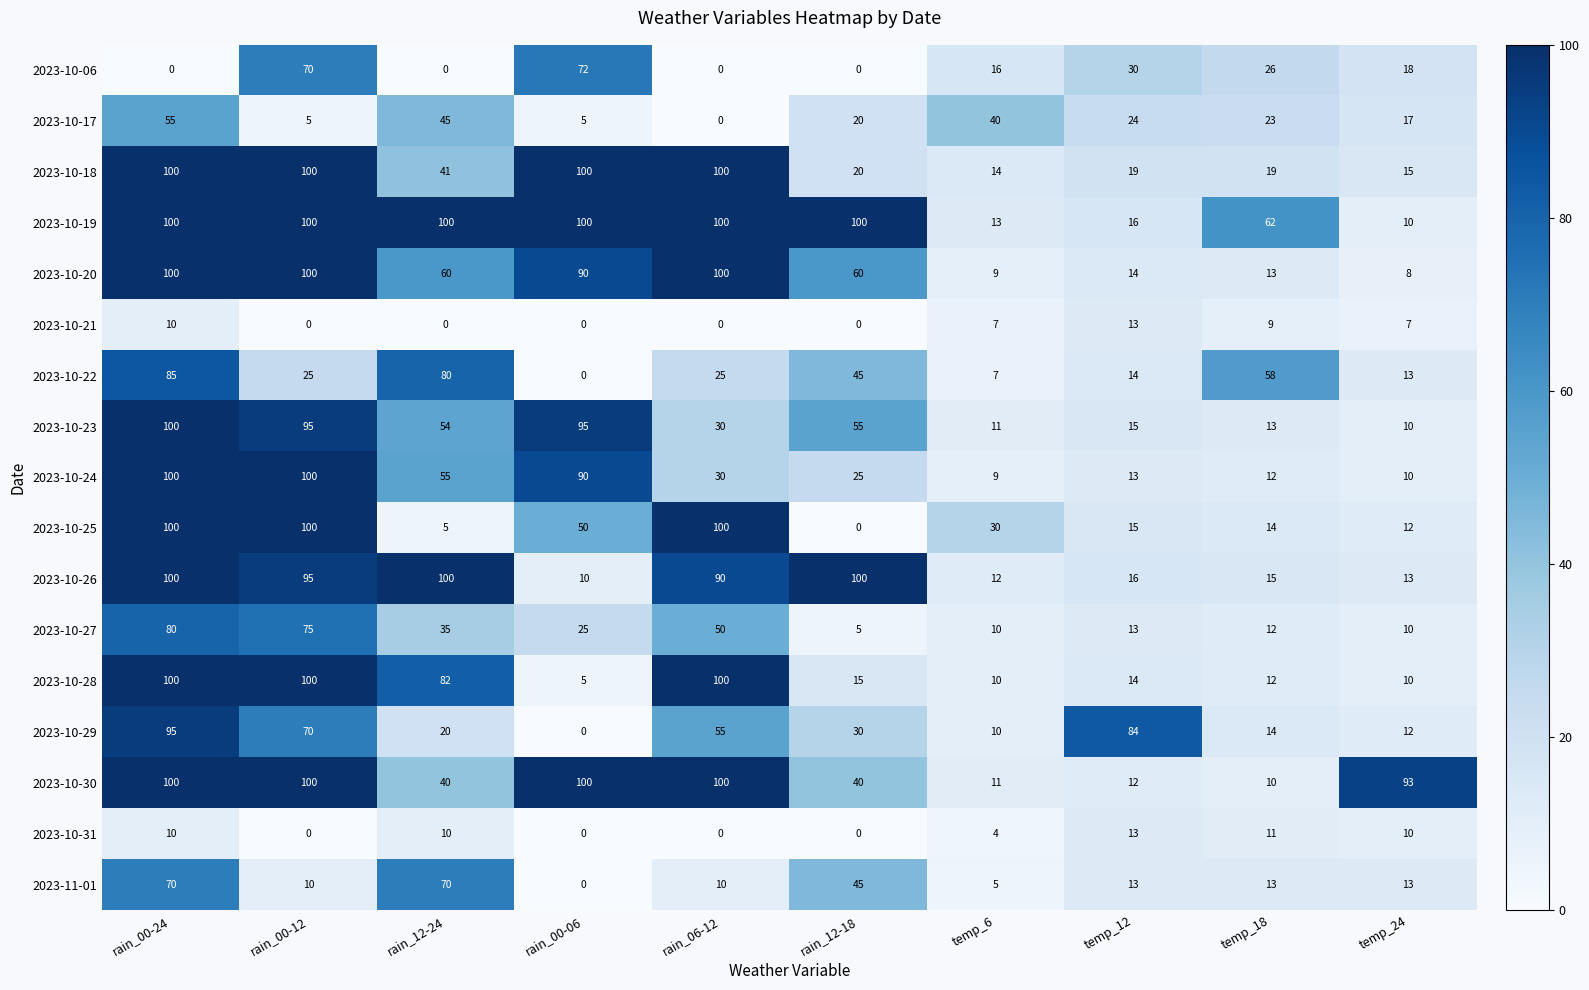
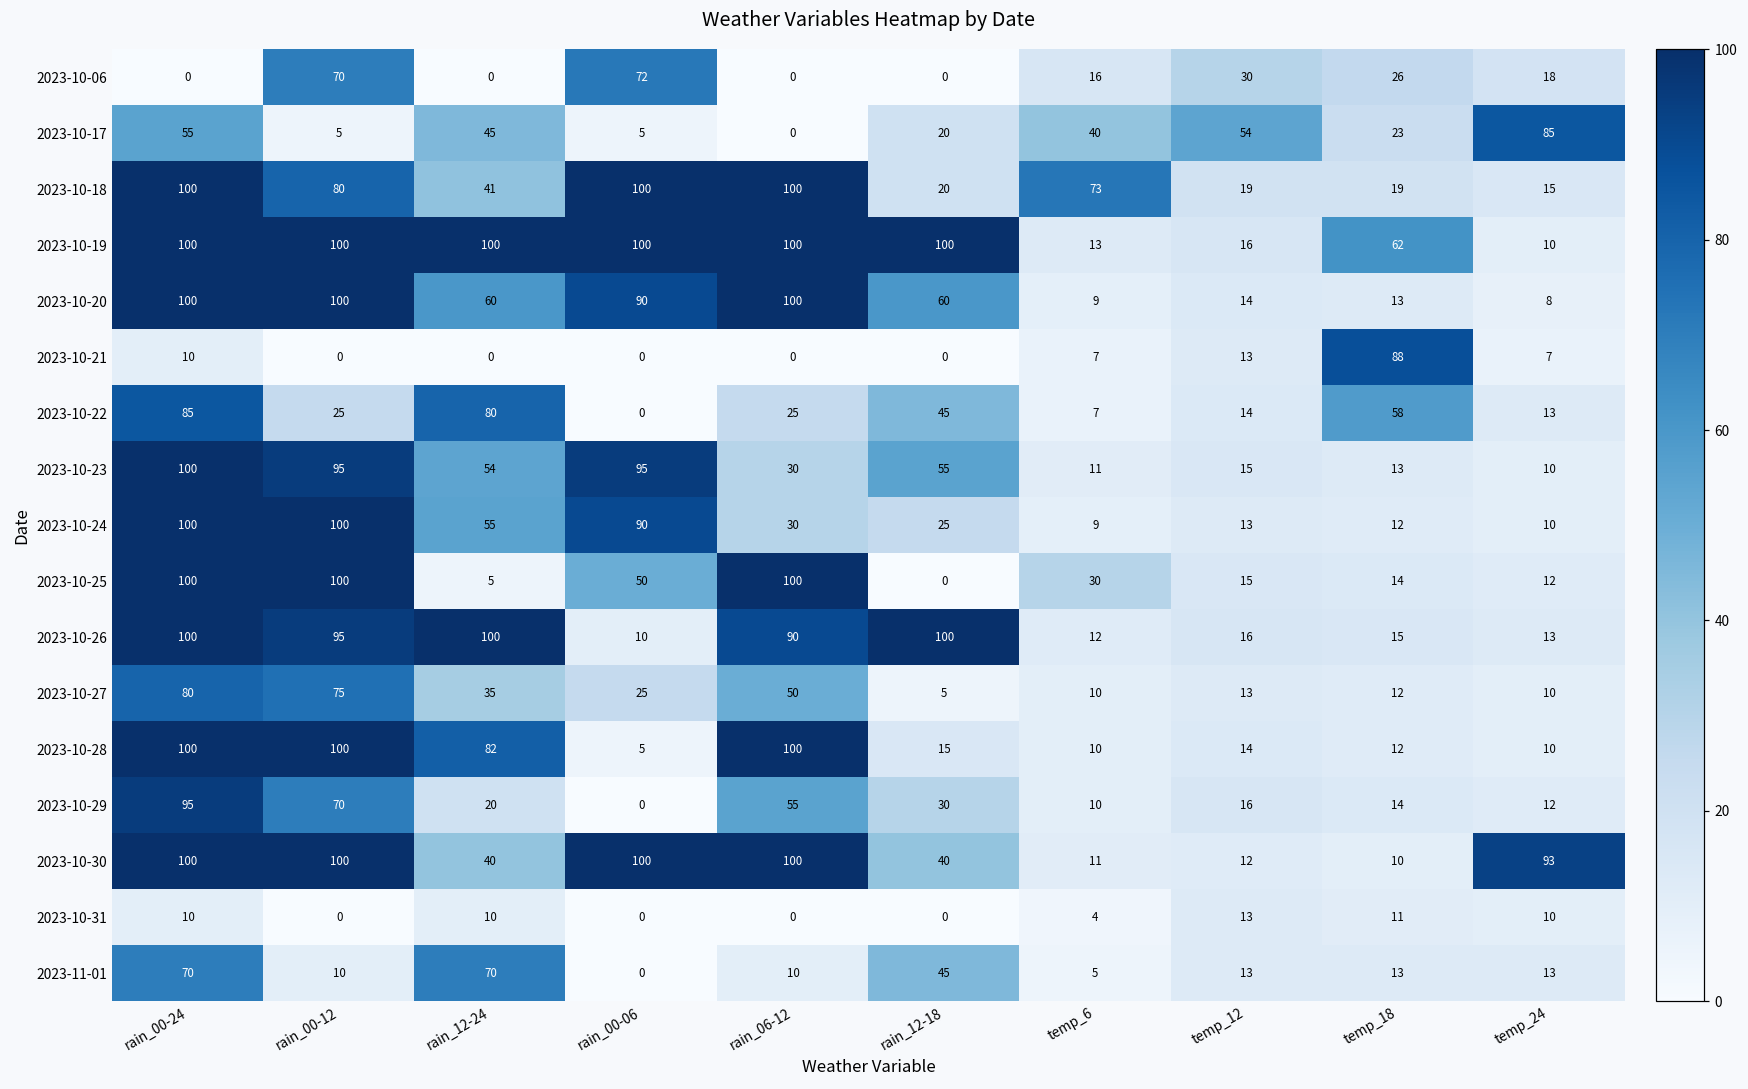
  {
    "2023-10-06": {
      "rain_00-24": 0,
      "rain_00-12": 70,
      "rain_12-24": 0,
      "rain_00-06": 72,
      "rain_06-12": 0,
      "rain_12-18": 0,
      "temp_6": 16,
      "temp_12": 30,
      "temp_18": 26,
      "temp_24": 18
    },
    "2023-10-17": {
      "rain_00-24": 55,
      "rain_00-12": 5,
      "rain_12-24": 45,
      "rain_00-06": 5,
      "rain_06-12": 0,
      "rain_12-18": 20,
      "temp_6": 40,
-     "temp_12": 24,
+     "temp_12": 54,
      "temp_18": 23,
-     "temp_24": 17
+     "temp_24": 85
    },
    "2023-10-18": {
      "rain_00-24": 100,
-     "rain_00-12": 100,
+     "rain_00-12": 80,
      "rain_12-24": 41,
      "rain_00-06": 100,
      "rain_06-12": 100,
      "rain_12-18": 20,
-     "temp_6": 14,
+     "temp_6": 73,
      "temp_12": 19,
      "temp_18": 19,
      "temp_24": 15
    },
    "2023-10-19": {
      "rain_00-24": 100,
      "rain_00-12": 100,
      "rain_12-24": 100,
      "rain_00-06": 100,
      "rain_06-12": 100,
      "rain_12-18": 100,
      "temp_6": 13,
      "temp_12": 16,
      "temp_18": 62,
      "temp_24": 10
    },
    "2023-10-20": {
      "rain_00-24": 100,
      "rain_00-12": 100,
      "rain_12-24": 60,
      "rain_00-06": 90,
      "rain_06-12": 100,
      "rain_12-18": 60,
      "temp_6": 9,
      "temp_12": 14,
      "temp_18": 13,
      "temp_24": 8
    },
    "2023-10-21": {
      "rain_00-24": 10,
      "rain_00-12": 0,
      "rain_12-24": 0,
      "rain_00-06": 0,
      "rain_06-12": 0,
      "rain_12-18": 0,
      "temp_6": 7,
      "temp_12": 13,
-     "temp_18": 9,
+     "temp_18": 88,
      "temp_24": 7
    },
    "2023-10-22": {
      "rain_00-24": 85,
      "rain_00-12": 25,
      "rain_12-24": 80,
      "rain_00-06": 0,
      "rain_06-12": 25,
      "rain_12-18": 45,
      "temp_6": 7,
      "temp_12": 14,
      "temp_18": 58,
      "temp_24": 13
    },
    "2023-10-23": {
      "rain_00-24": 100,
      "rain_00-12": 95,
      "rain_12-24": 54,
      "rain_00-06": 95,
      "rain_06-12": 30,
      "rain_12-18": 55,
      "temp_6": 11,
      "temp_12": 15,
      "temp_18": 13,
      "temp_24": 10
    },
    "2023-10-24": {
      "rain_00-24": 100,
      "rain_00-12": 100,
      "rain_12-24": 55,
      "rain_00-06": 90,
      "rain_06-12": 30,
      "rain_12-18": 25,
      "temp_6": 9,
      "temp_12": 13,
      "temp_18": 12,
      "temp_24": 10
    },
    "2023-10-25": {
      "rain_00-24": 100,
      "rain_00-12": 100,
      "rain_12-24": 5,
      "rain_00-06": 50,
      "rain_06-12": 100,
      "rain_12-18": 0,
      "temp_6": 30,
      "temp_12": 15,
      "temp_18": 14,
      "temp_24": 12
    },
    "2023-10-26": {
      "rain_00-24": 100,
      "rain_00-12": 95,
      "rain_12-24": 100,
      "rain_00-06": 10,
      "rain_06-12": 90,
      "rain_12-18": 100,
      "temp_6": 12,
      "temp_12": 16,
      "temp_18": 15,
      "temp_24": 13
    },
    "2023-10-27": {
      "rain_00-24": 80,
      "rain_00-12": 75,
      "rain_12-24": 35,
      "rain_00-06": 25,
      "rain_06-12": 50,
      "rain_12-18": 5,
      "temp_6": 10,
      "temp_12": 13,
      "temp_18": 12,
      "temp_24": 10
    },
    "2023-10-28": {
      "rain_00-24": 100,
      "rain_00-12": 100,
      "rain_12-24": 82,
      "rain_00-06": 5,
      "rain_06-12": 100,
      "rain_12-18": 15,
      "temp_6": 10,
      "temp_12": 14,
      "temp_18": 12,
      "temp_24": 10
    },
    "2023-10-29": {
      "rain_00-24": 95,
      "rain_00-12": 70,
      "rain_12-24": 20,
      "rain_00-06": 0,
      "rain_06-12": 55,
      "rain_12-18": 30,
      "temp_6": 10,
-     "temp_12": 84,
+     "temp_12": 16,
      "temp_18": 14,
      "temp_24": 12
    },
    "2023-10-30": {
      "rain_00-24": 100,
      "rain_00-12": 100,
      "rain_12-24": 40,
      "rain_00-06": 100,
      "rain_06-12": 100,
      "rain_12-18": 40,
      "temp_6": 11,
      "temp_12": 12,
      "temp_18": 10,
      "temp_24": 93
    },
    "2023-10-31": {
      "rain_00-24": 10,
      "rain_00-12": 0,
      "rain_12-24": 10,
      "rain_00-06": 0,
      "rain_06-12": 0,
      "rain_12-18": 0,
      "temp_6": 4,
      "temp_12": 13,
      "temp_18": 11,
      "temp_24": 10
    },
    "2023-11-01": {
      "rain_00-24": 70,
      "rain_00-12": 10,
      "rain_12-24": 70,
      "rain_00-06": 0,
      "rain_06-12": 10,
      "rain_12-18": 45,
      "temp_6": 5,
      "temp_12": 13,
      "temp_18": 13,
      "temp_24": 13
    }
  }
